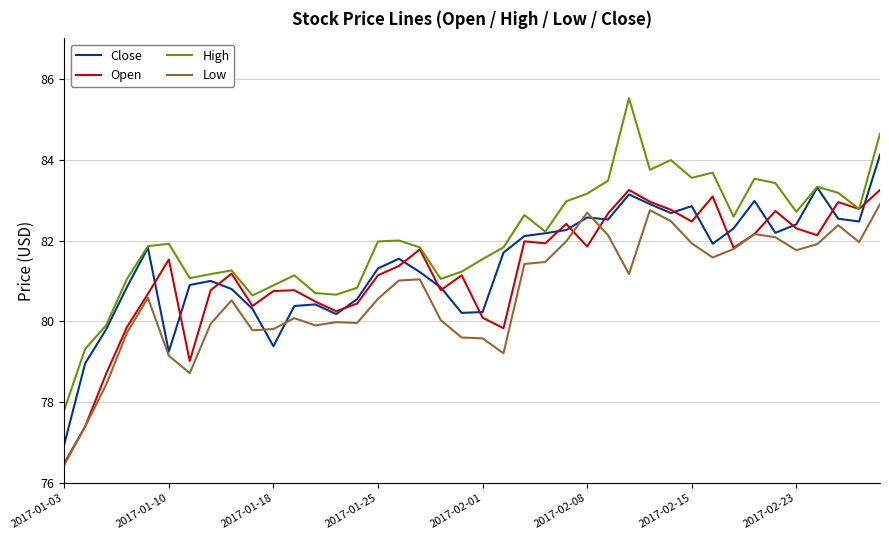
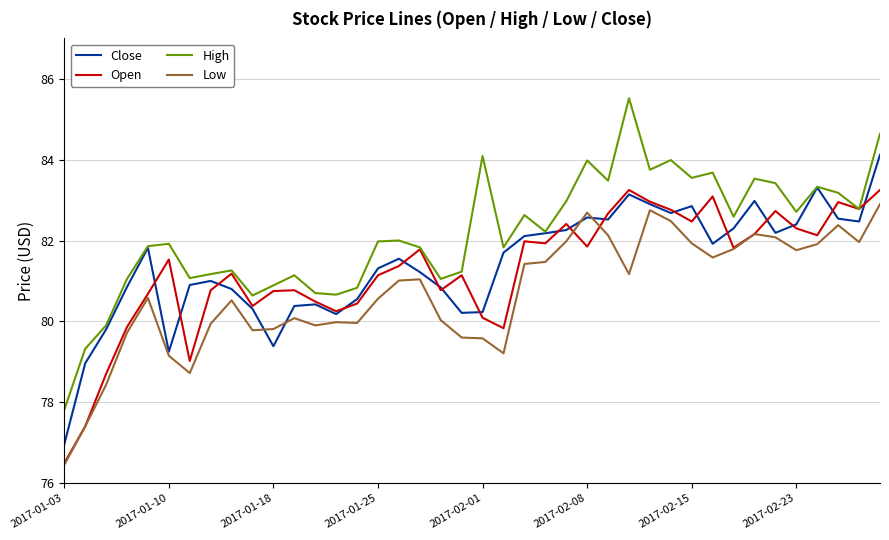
  {
    "Close": {
      "2017-01-03": 77.0,
      "2017-01-10": 79.3,
      "2017-01-18": 79.4,
      "2017-01-25": 81.3,
      "2017-02-01": 80.2,
      "2017-02-08": 82.6,
      "2017-02-15": 82.8,
      "2017-02-23": 82.4
    },
    "Open": {
      "2017-01-10": 81.5,
      "2017-01-18": 80.8,
      "2017-01-25": 81.1,
      "2017-02-01": 80.1,
      "2017-02-08": 81.8,
      "2017-02-15": 82.5,
      "2017-02-23": 82.3
    },
    "High": {
      "2017-01-03": 77.8,
      "2017-01-10": 81.9,
      "2017-01-18": 80.9,
      "2017-01-25": 82.0,
-     "2017-02-01": 81.5,
-     "2017-02-08": 83.2,
+     "2017-02-01": 84.1,
+     "2017-02-08": 84.0,
      "2017-02-15": 83.6,
      "2017-02-23": 82.7
    },
    "Low": {
      "2017-01-10": 79.2,
      "2017-01-18": 79.8,
      "2017-01-25": 80.6,
      "2017-02-01": 79.6,
      "2017-02-08": 82.7,
      "2017-02-15": 81.9,
      "2017-02-23": 81.8
    }
  }
